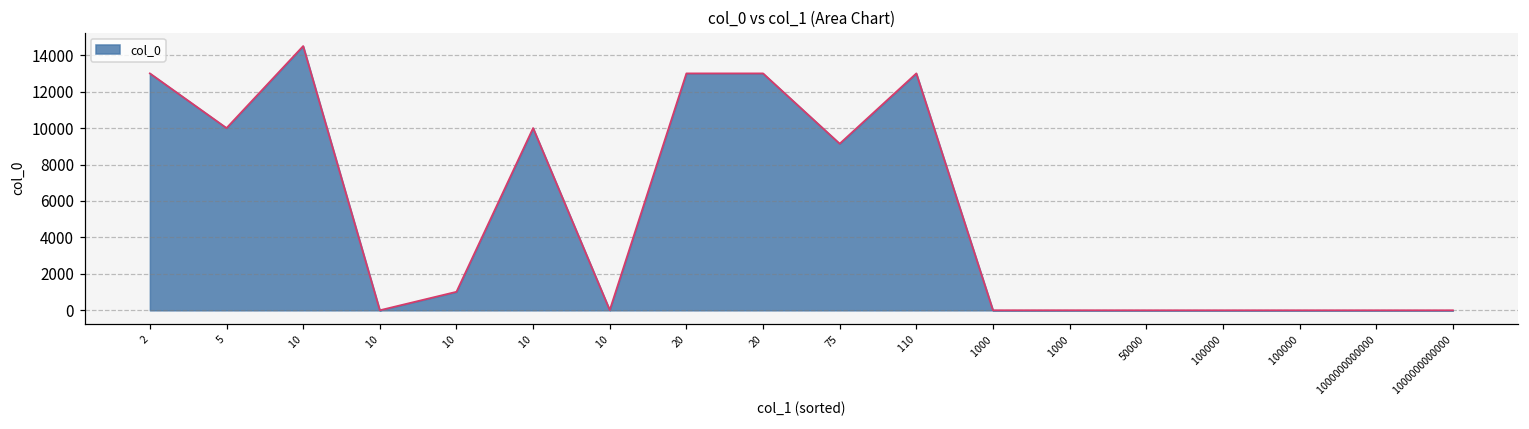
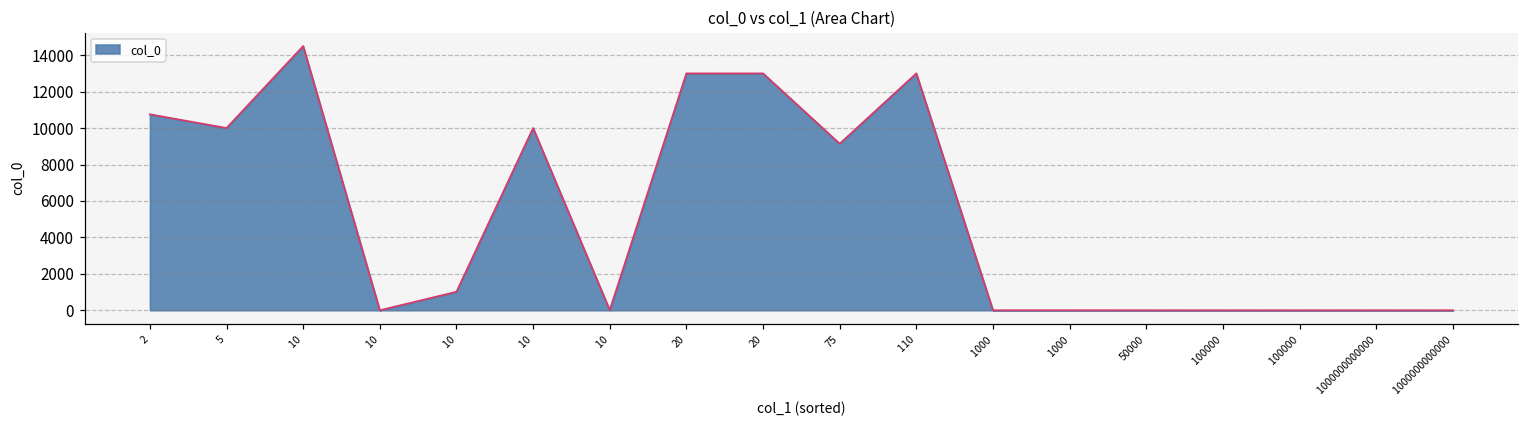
  {
-   "2": 13000,
+   "2": 10800,
    "5": 10000,
    "75": 9100,
    "110": 13000,
    "50000": 0
  }
